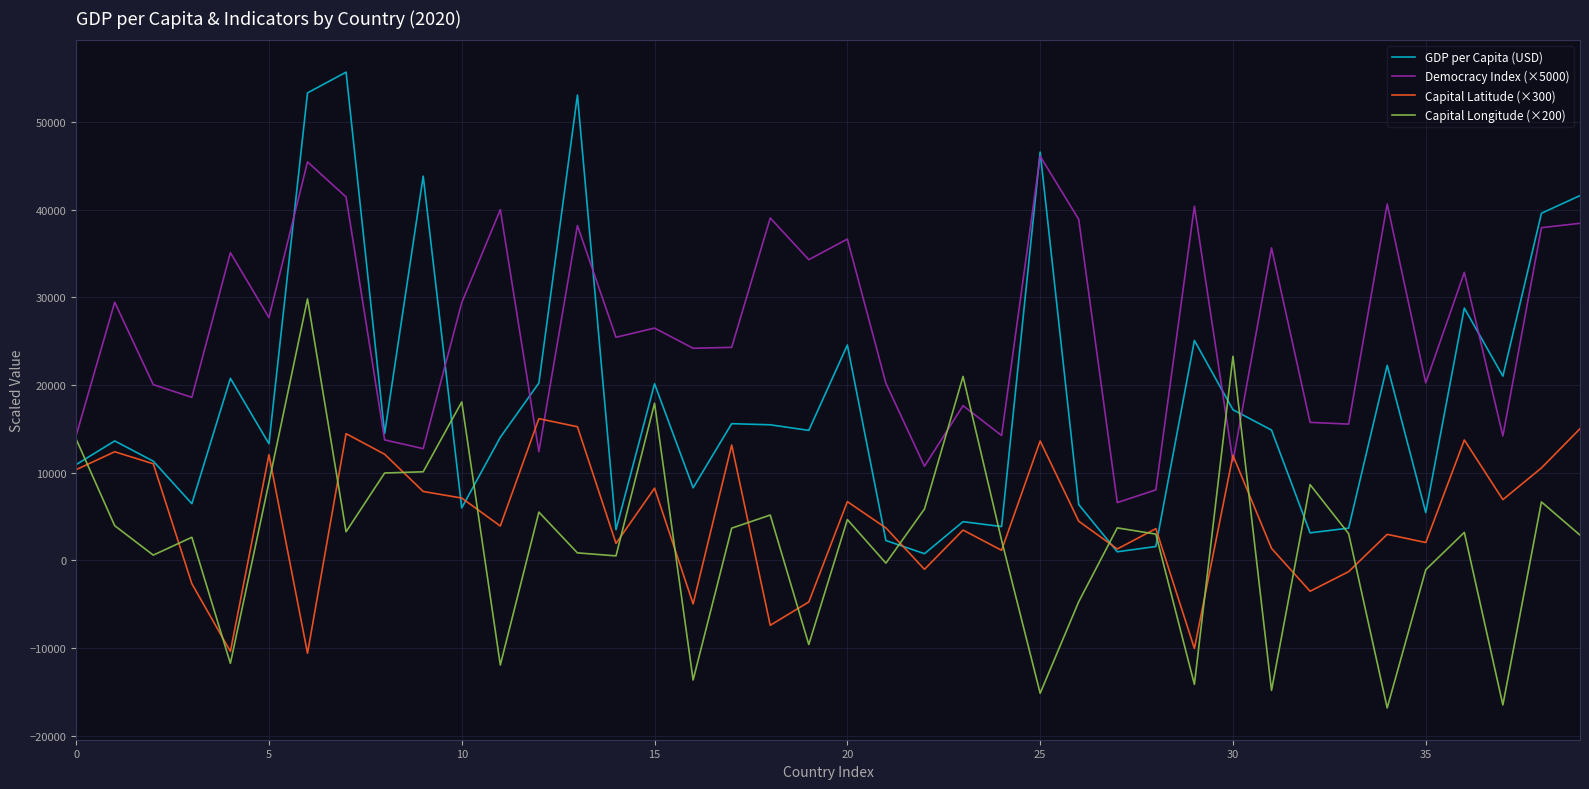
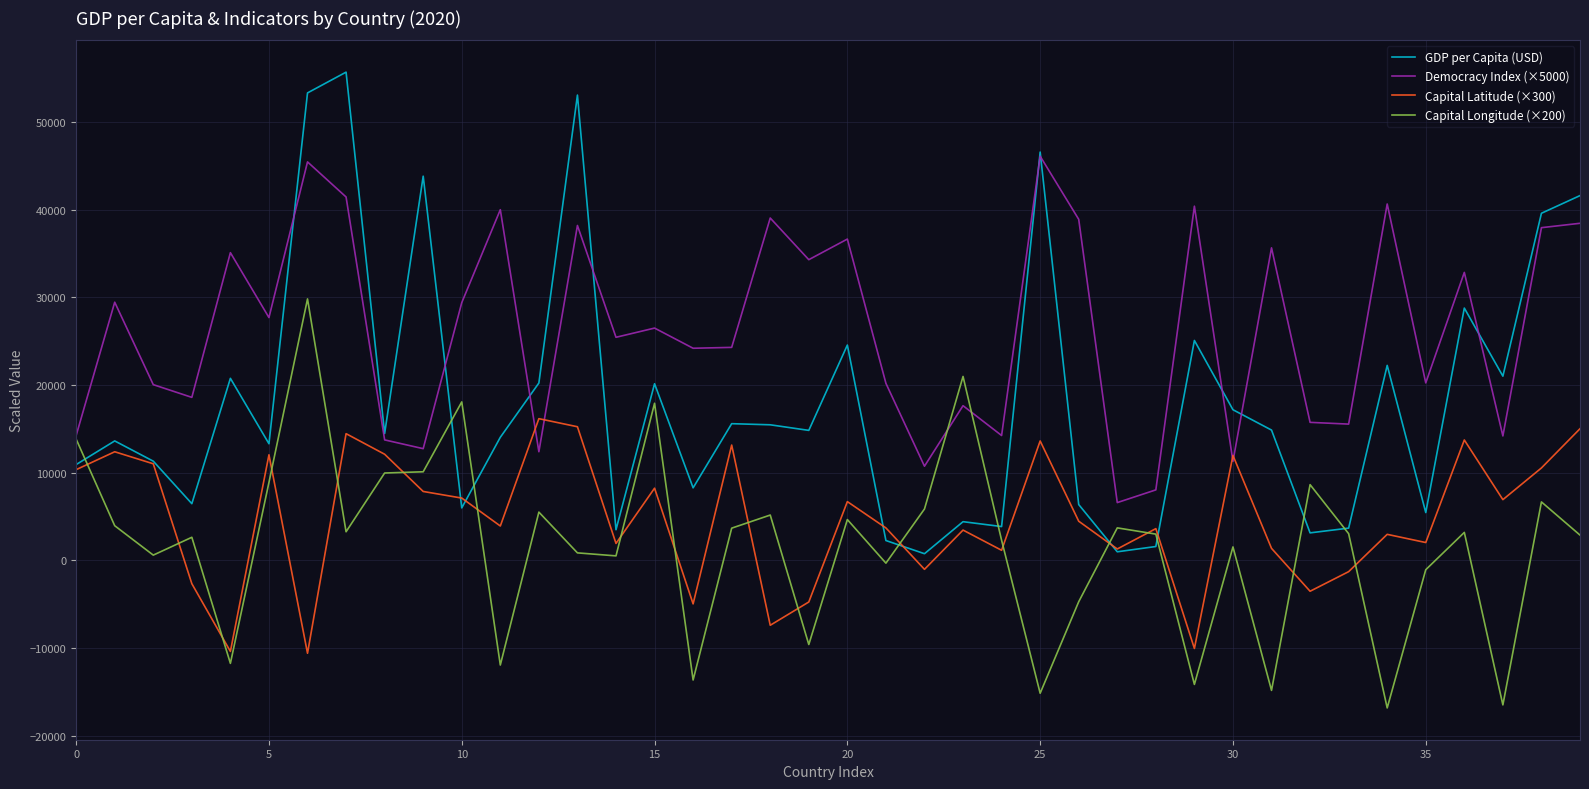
  {
    "GDP per Capita (USD)": {
      "0": 11000,
      "5": 13000,
      "10": 6000,
      "15": 20000,
      "20": 25000,
      "25": 47000,
      "30": 17000,
      "35": 5000
    },
    "Democracy Index (×5000)": {
      "0": 14000,
      "5": 28000,
      "10": 29000,
      "15": 27000,
      "20": 37000,
      "25": 46000,
      "30": 11000,
      "35": 20000
    },
    "Capital Latitude (×300)": {
      "0": 10000,
      "5": 12000,
      "10": 7000,
      "15": 8000,
      "20": 7000,
      "25": 14000,
      "30": 12000,
      "35": 2000
    },
    "Capital Longitude (×200)": {
      "0": 14000,
      "5": 9000,
      "10": 18000,
      "15": 18000,
      "20": 5000,
      "25": -15000,
-     "30": 23000,
+     "30": 2000,
      "35": -1000
    }
  }
